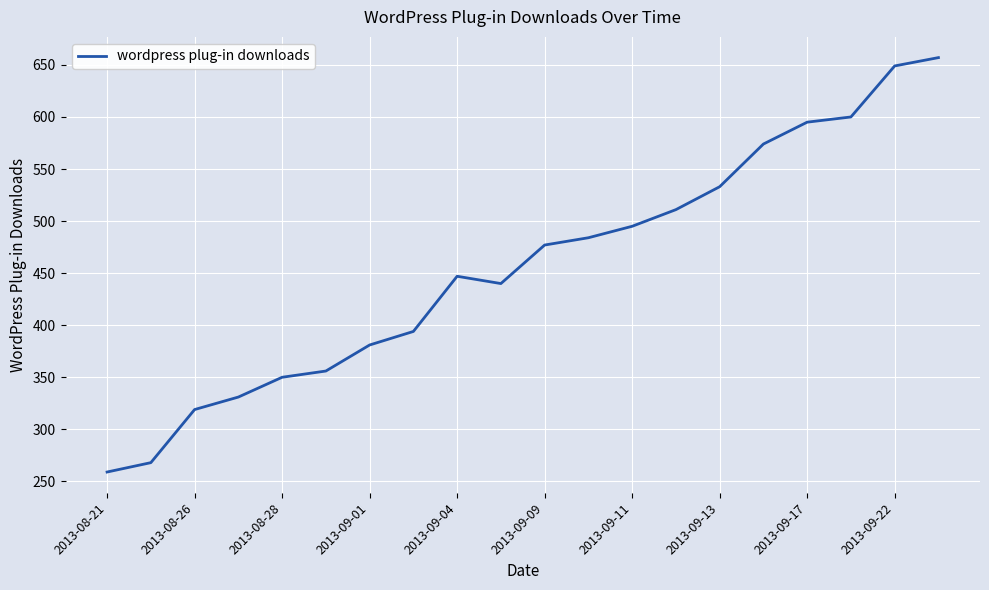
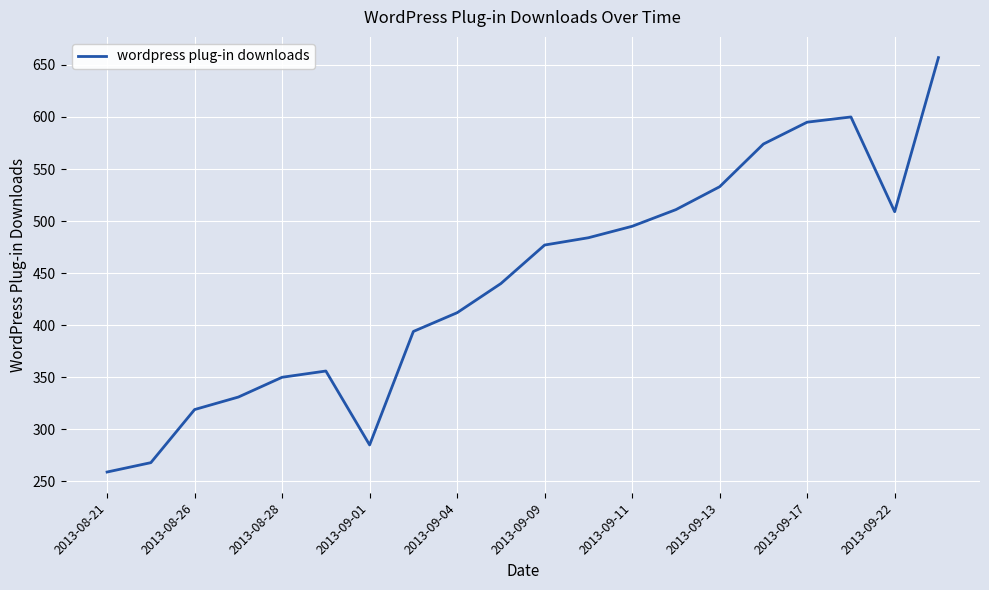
  {
    "2013-08-21": 259,
    "2013-08-26": 319,
    "2013-08-28": 350,
-   "2013-09-01": 381,
-   "2013-09-04": 447,
+   "2013-09-01": 285,
+   "2013-09-04": 412,
    "2013-09-09": 477,
    "2013-09-11": 495,
    "2013-09-13": 533,
    "2013-09-17": 595,
-   "2013-09-22": 649
+   "2013-09-22": 509
  }
